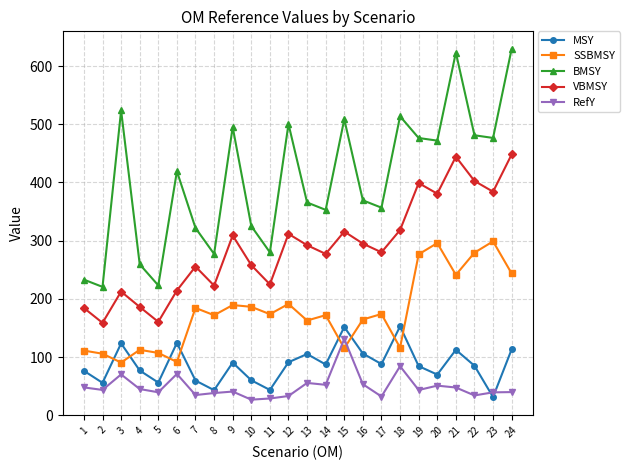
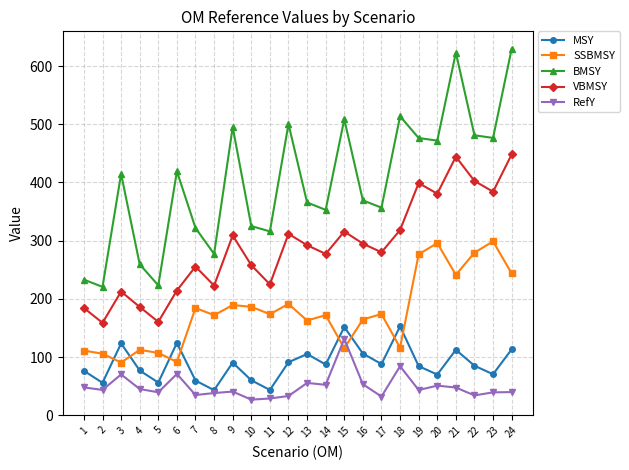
  {
    "MSY": {
      "1": 80,
      "2": 60,
      "3": 120,
      "4": 80,
      "5": 60,
      "6": 120,
      "7": 60,
      "8": 40,
      "9": 90,
      "10": 60,
      "11": 40,
      "12": 90,
      "13": 110,
      "14": 90,
      "15": 150,
      "16": 110,
      "17": 90,
      "18": 150,
      "19": 80,
      "20": 70,
      "21": 110,
      "22": 90,
-     "23": 30,
+     "23": 70,
      "24": 110
    },
    "SSBMSY": {
      "1": 110,
      "2": 110,
      "3": 90,
      "4": 110,
      "5": 110,
      "6": 90,
      "7": 180,
      "8": 170,
      "9": 190,
      "10": 190,
      "11": 170,
      "12": 190,
      "13": 160,
      "14": 170,
      "15": 120,
      "16": 160,
      "17": 170,
      "18": 120,
      "19": 280,
      "20": 300,
      "21": 240,
      "22": 280,
      "23": 300,
      "24": 240
    },
    "BMSY": {
      "1": 230,
      "2": 220,
-     "3": 520,
+     "3": 410,
      "4": 260,
      "5": 220,
      "6": 420,
      "7": 320,
      "8": 280,
      "9": 500,
      "10": 330,
-     "11": 280,
+     "11": 320,
      "12": 500,
      "13": 370,
      "14": 350,
      "15": 510,
      "16": 370,
      "17": 360,
      "18": 510,
      "19": 480,
      "20": 470,
      "21": 620,
      "22": 480,
      "23": 480,
      "24": 630
    },
    "VBMSY": {
      "1": 180,
      "2": 160,
      "3": 210,
      "4": 190,
      "5": 160,
      "6": 210,
      "7": 260,
      "8": 220,
      "9": 310,
      "10": 260,
      "11": 220,
      "12": 310,
      "13": 290,
      "14": 280,
      "15": 320,
      "16": 290,
      "17": 280,
      "18": 320,
      "19": 400,
      "20": 380,
      "21": 440,
      "22": 400,
      "23": 380,
      "24": 450
    },
    "RefY": {
      "1": 50,
      "2": 40,
      "3": 70,
      "4": 50,
      "5": 40,
      "6": 70,
      "7": 30,
      "8": 40,
      "9": 40,
      "10": 30,
      "11": 30,
      "12": 30,
      "13": 60,
      "14": 50,
      "15": 130,
      "16": 50,
      "17": 30,
      "18": 80,
      "19": 40,
      "20": 50,
      "21": 50,
      "22": 30,
      "23": 40,
      "24": 40
    }
  }
